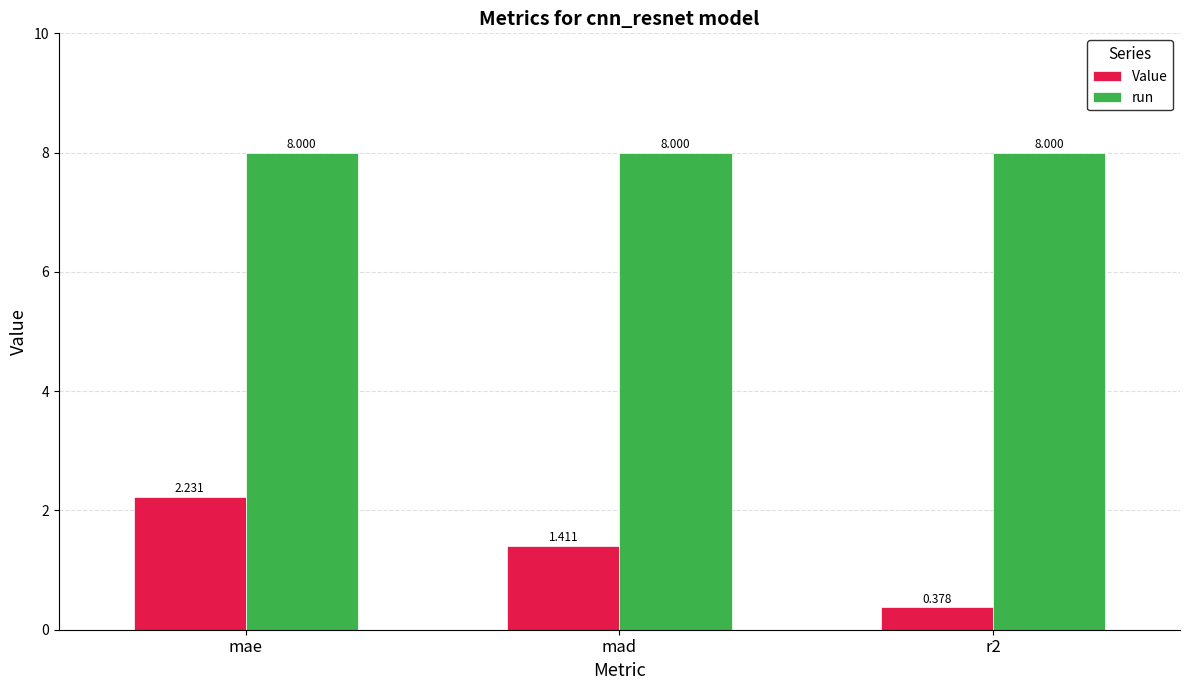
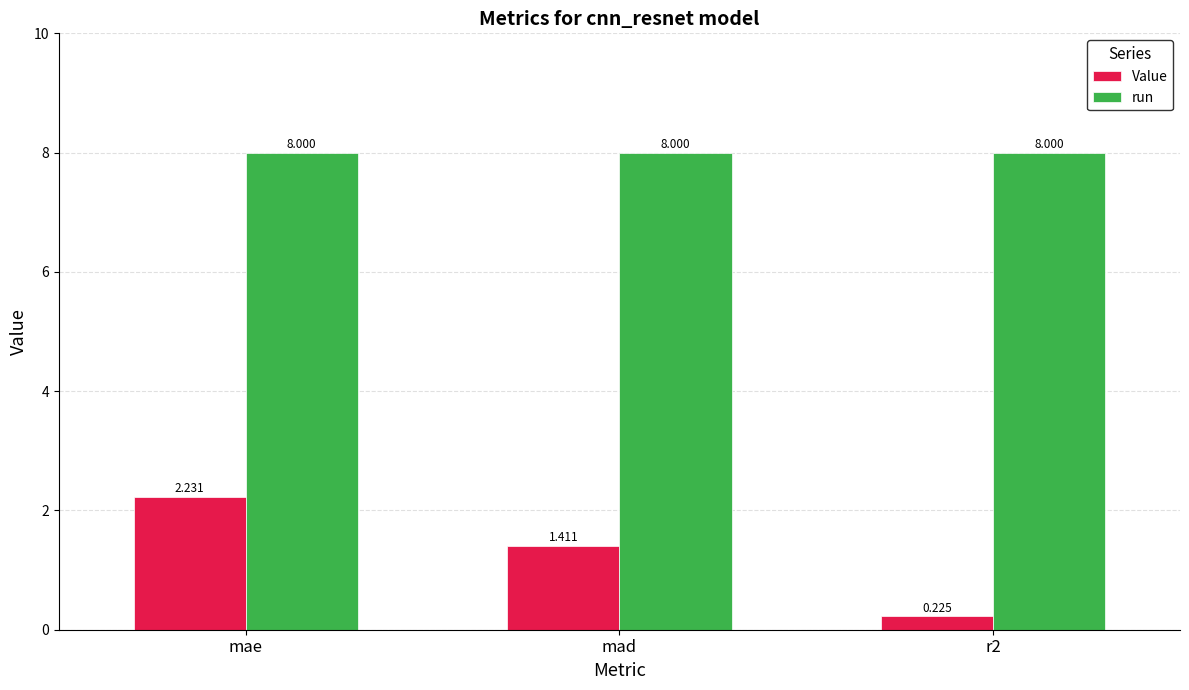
  {
    "Value": {
      "mae": 2.231,
      "mad": 1.411,
-     "r2": 0.378
+     "r2": 0.225
    },
    "run": {
      "mae": 8.000,
      "mad": 8.000,
      "r2": 8.000
    }
  }
